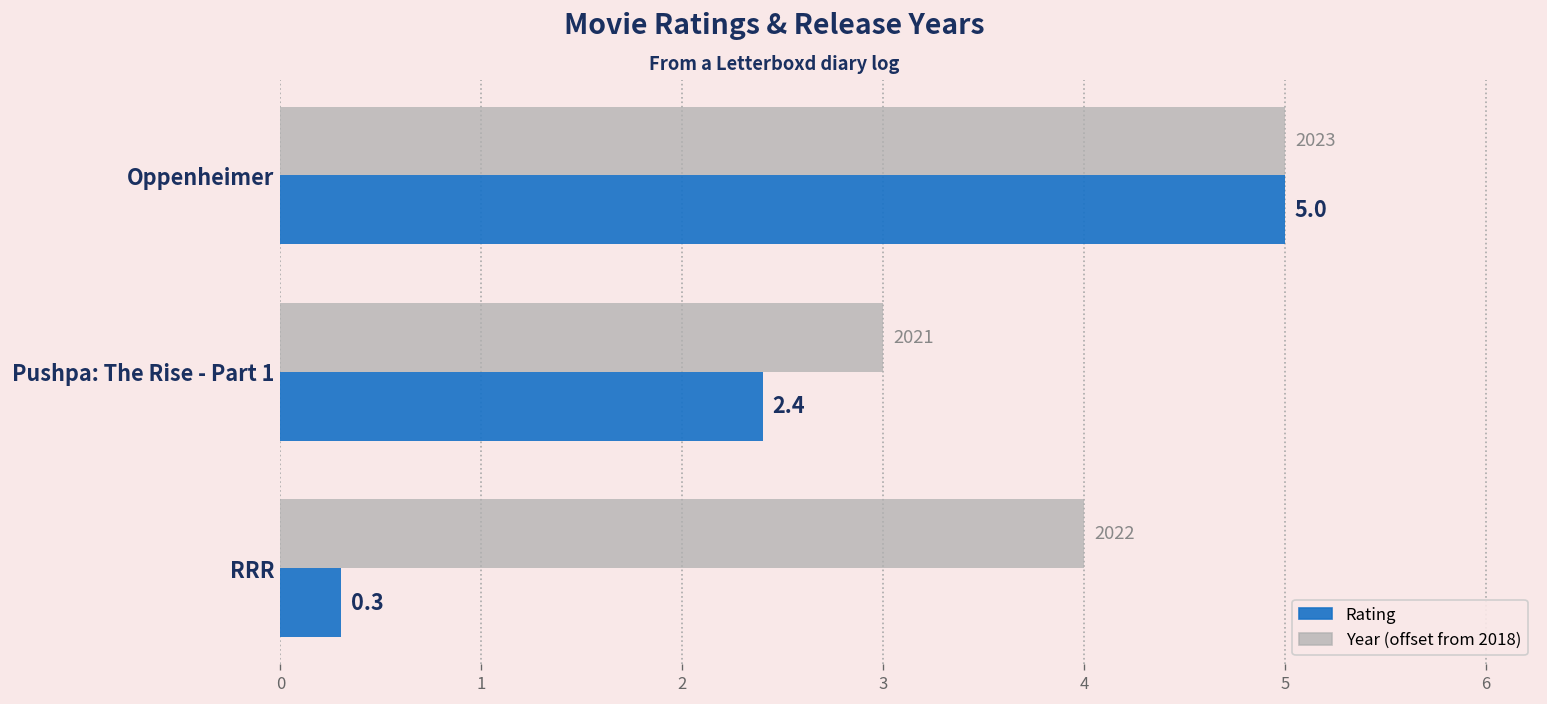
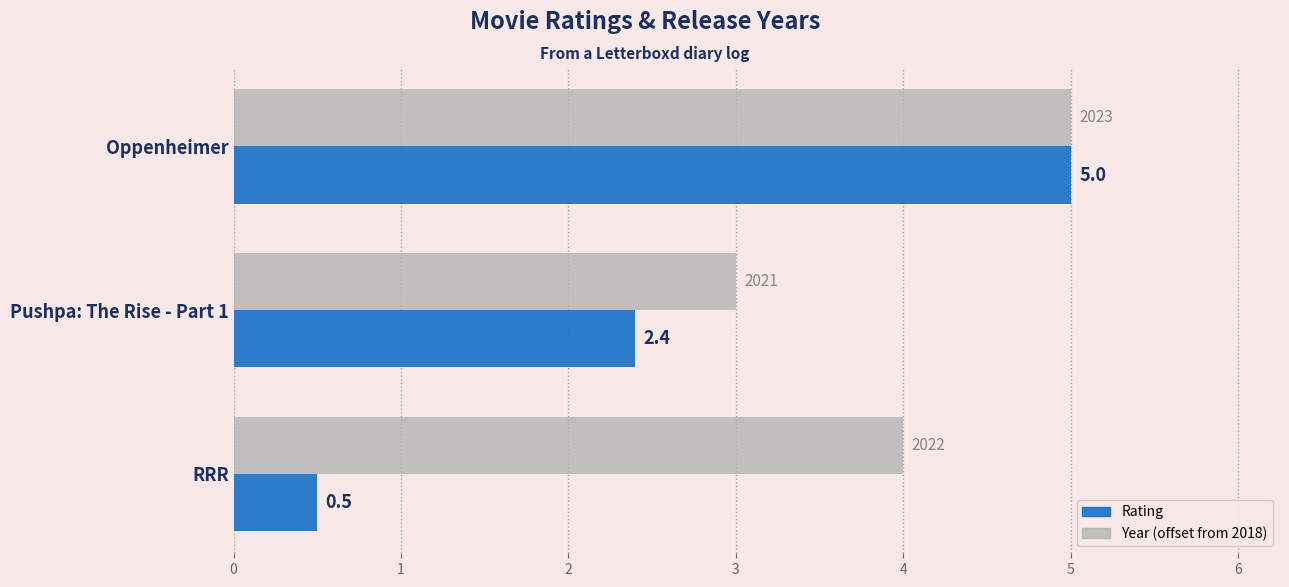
  {
    "Rating": {
      "Oppenheimer": 5.0,
      "Pushpa: The Rise - Part 1": 2.4,
-     "RRR": 0.3
+     "RRR": 0.5
    }
  }
